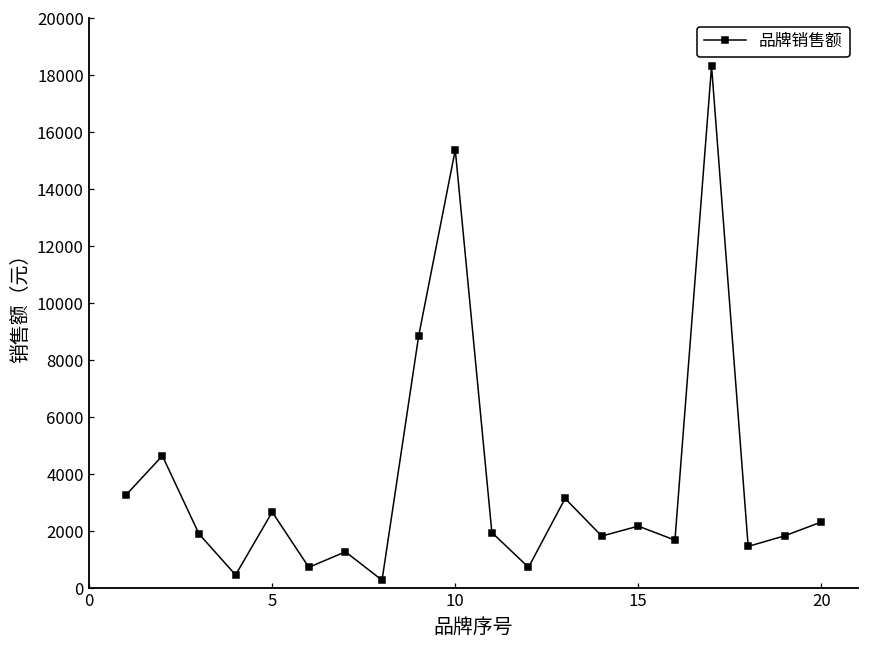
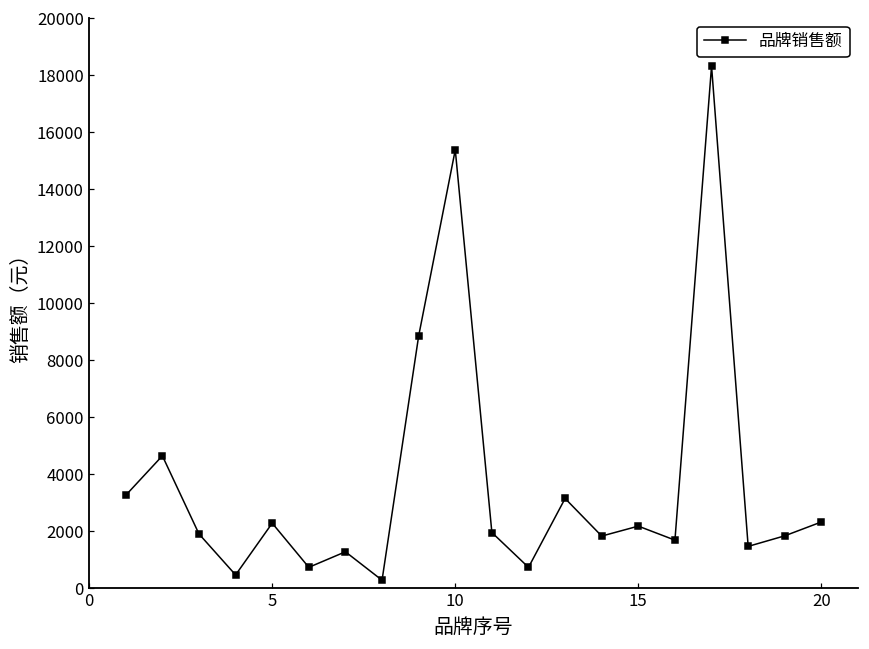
  {
-   "5": 2700,
+   "5": 2300,
    "10": 15400,
    "15": 2200,
    "20": 2300
  }
